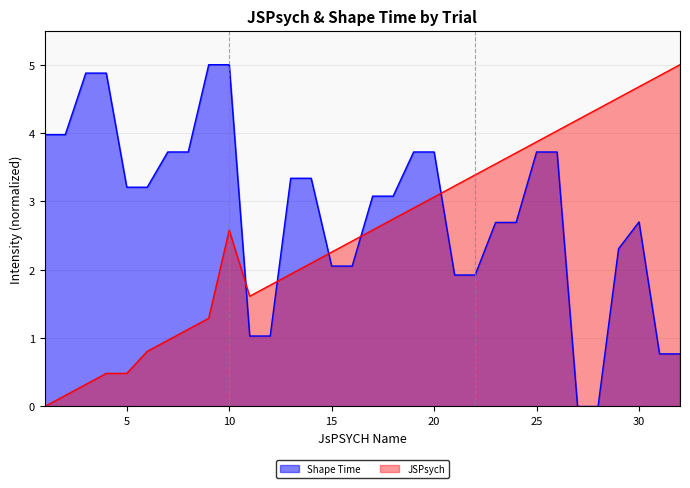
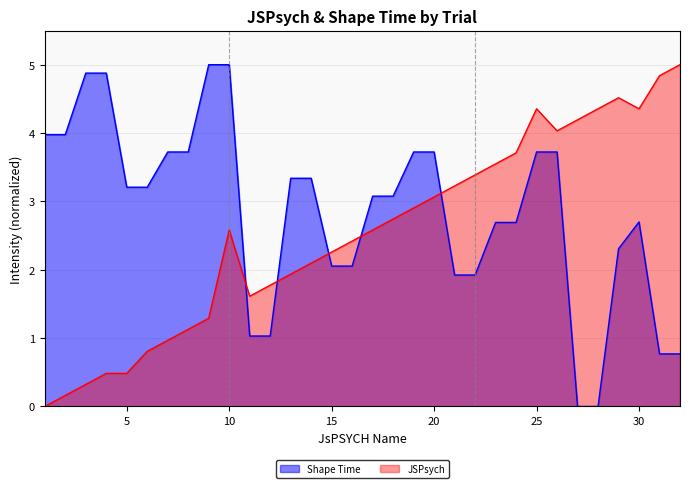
  {
    "Shape Time": {
      "5": 3.2,
      "10": 5.0,
      "15": 2.1,
      "20": 3.7,
      "25": 3.7,
      "30": 2.7
    },
    "JSPsych": {
      "5": 0.5,
      "10": 2.6,
      "15": 2.3,
      "20": 3.1,
-     "25": 3.9,
-     "30": 4.7
+     "25": 4.4,
+     "30": 4.4
    }
  }
